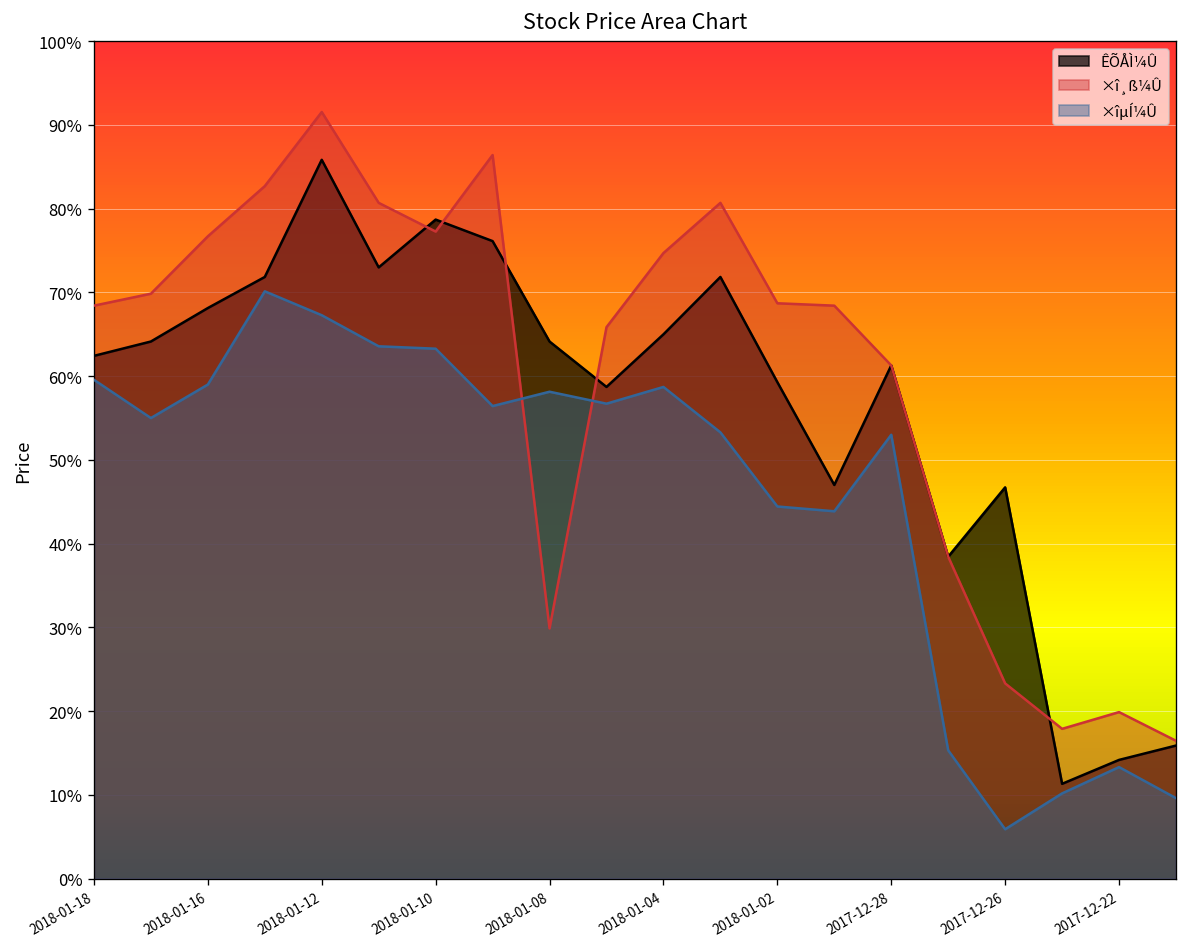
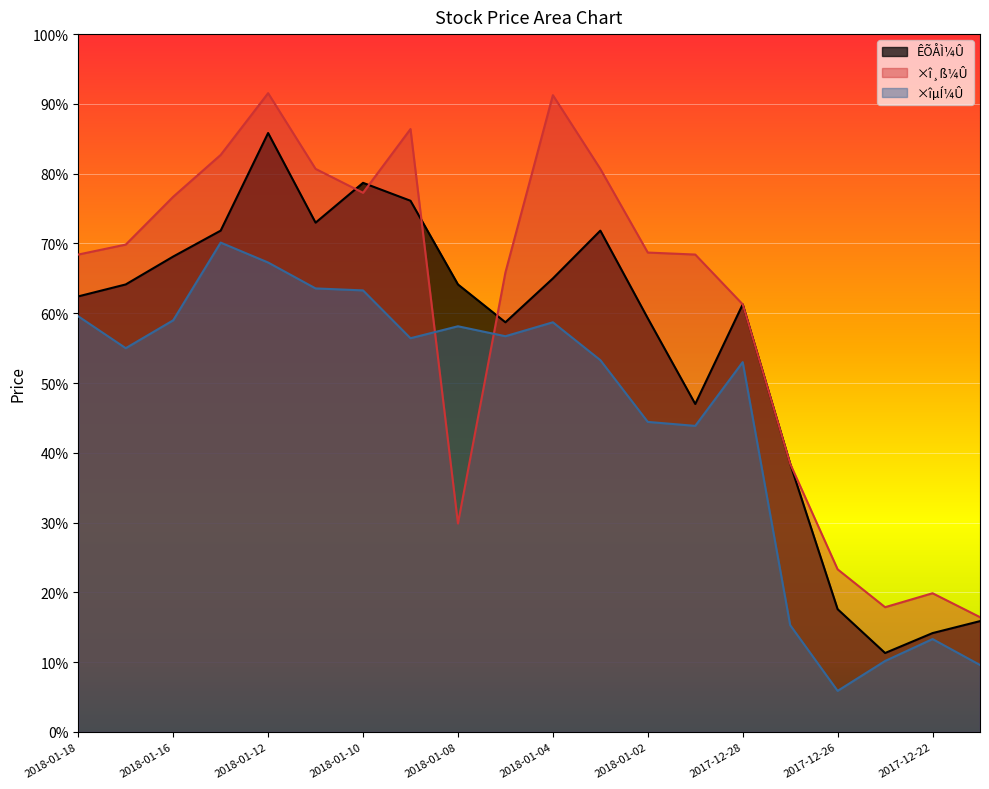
  {
    "ÊÕÅÌ¼Û": {
      "2018-01-18": "62%",
      "2018-01-16": "68%",
      "2018-01-12": "86%",
      "2018-01-10": "79%",
      "2018-01-08": "64%",
      "2018-01-04": "65%",
      "2018-01-02": "59%",
-     "2017-12-26": "47%",
+     "2017-12-26": "18%",
      "2017-12-22": "14%"
    },
    "×î¸ß¼Û": {
      "2018-01-18": "68%",
      "2018-01-16": "77%",
      "2018-01-12": "92%",
      "2018-01-10": "77%",
      "2018-01-08": "30%",
-     "2018-01-04": "75%",
+     "2018-01-04": "91%",
      "2018-01-02": "69%",
      "2017-12-26": "23%",
      "2017-12-22": "20%"
    },
    "×îµÍ¼Û": {
      "2018-01-18": "60%",
      "2018-01-16": "59%",
      "2018-01-12": "67%",
      "2018-01-10": "63%",
      "2018-01-08": "58%",
      "2018-01-04": "59%",
      "2018-01-02": "44%",
      "2017-12-28": "53%",
      "2017-12-26": "6%",
      "2017-12-22": "13%"
    }
  }
